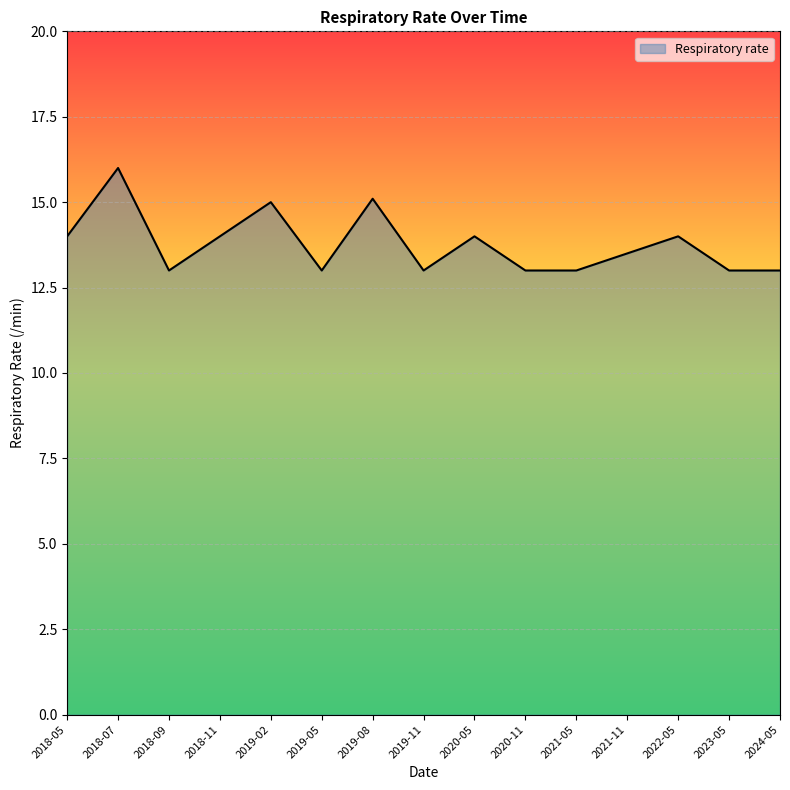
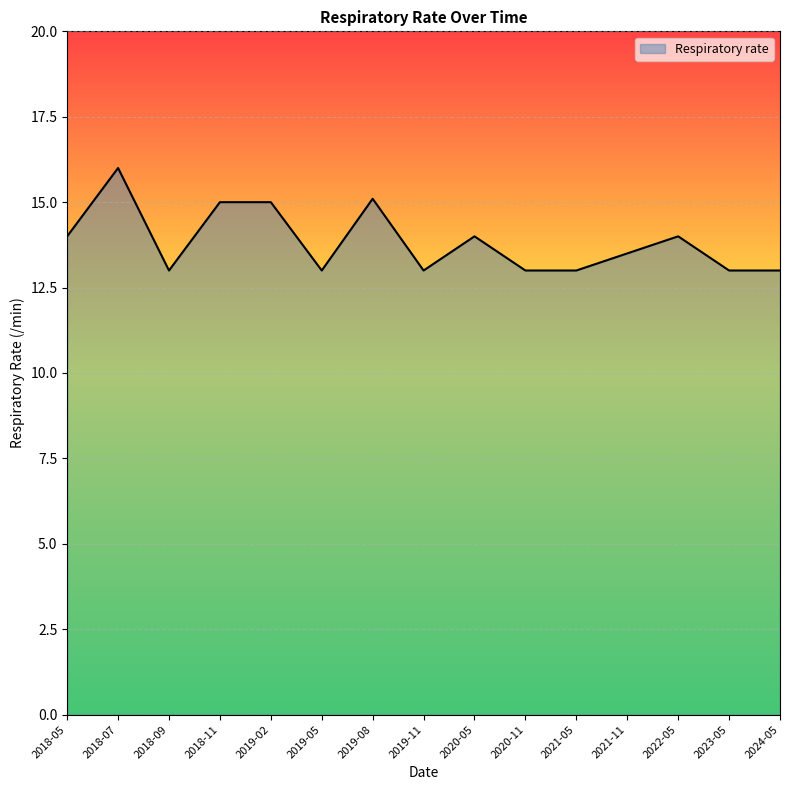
  {
    "2018-05": 14,
    "2018-07": 16,
    "2018-09": 13,
-   "2018-11": 14,
+   "2018-11": 15,
    "2019-02": 15,
    "2019-05": 13,
    "2019-08": 15.1,
    "2019-11": 13,
    "2020-05": 14,
    "2020-11": 13,
    "2021-05": 13,
    "2021-11": 13.5,
    "2022-05": 14,
    "2023-05": 13,
    "2024-05": 13
  }
